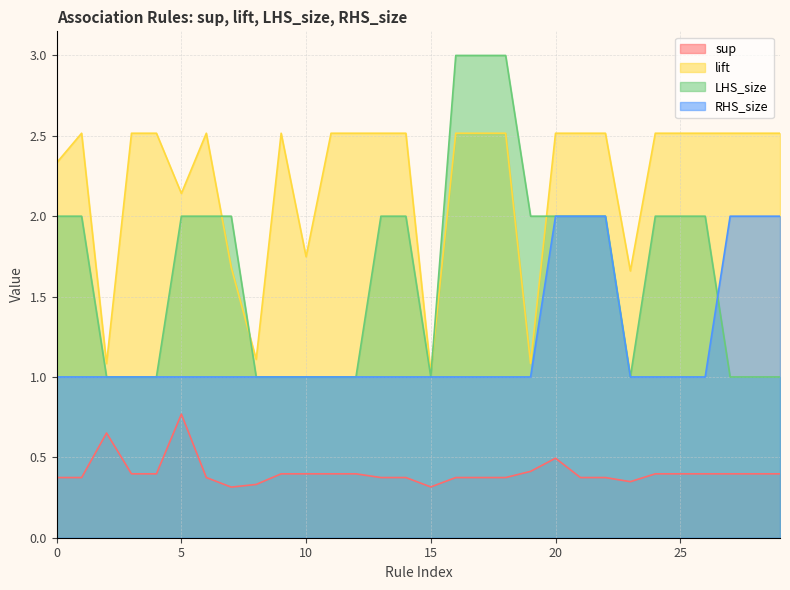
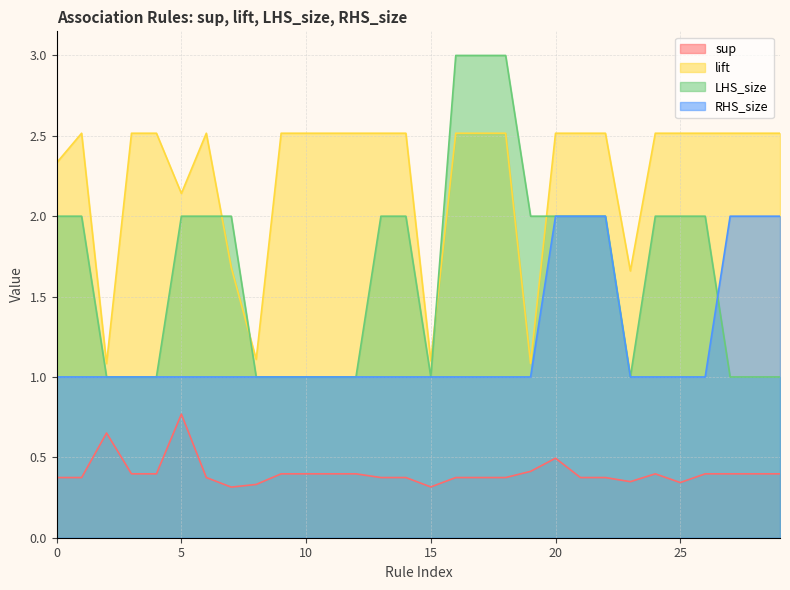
  {
    "sup": {
      "0": 0.37,
      "5": 0.77,
      "10": 0.40,
      "15": 0.32,
      "20": 0.49,
-     "25": 0.40
+     "25": 0.34
    },
    "lift": {
      "0": 2.33,
      "5": 2.14,
-     "10": 1.75,
-     "15": 1.03,
+     "10": 2.52,
+     "15": 1.10,
      "20": 2.52,
      "25": 2.52
    },
    "LHS_size": {
      "0": 2.00,
      "5": 2.00,
      "25": 2.00
    },
    "RHS_size": {
      "0": 1.00,
      "5": 1.00,
      "25": 1.00
    }
  }
